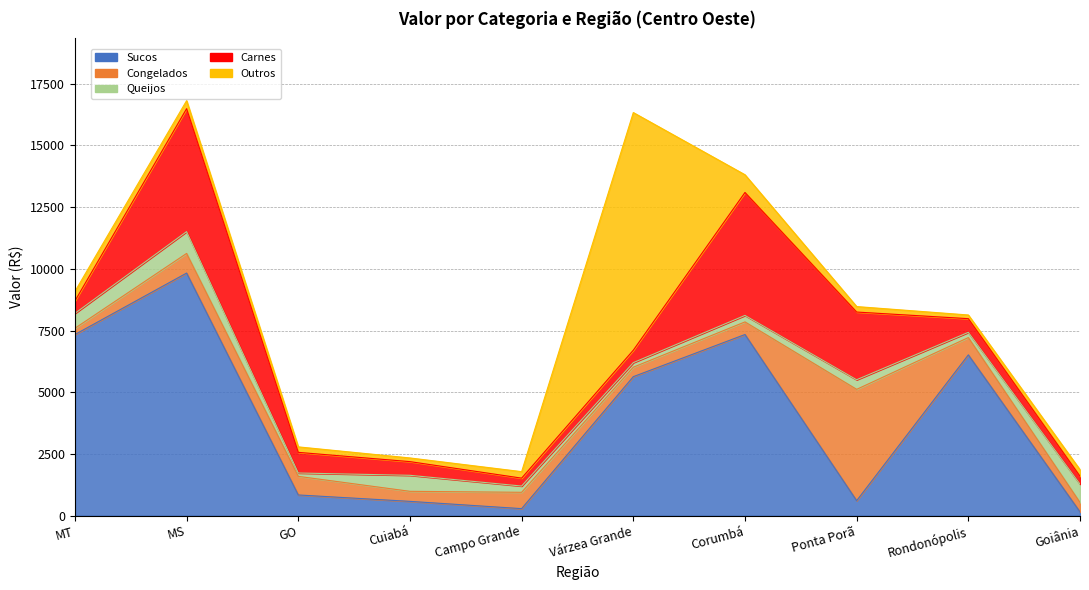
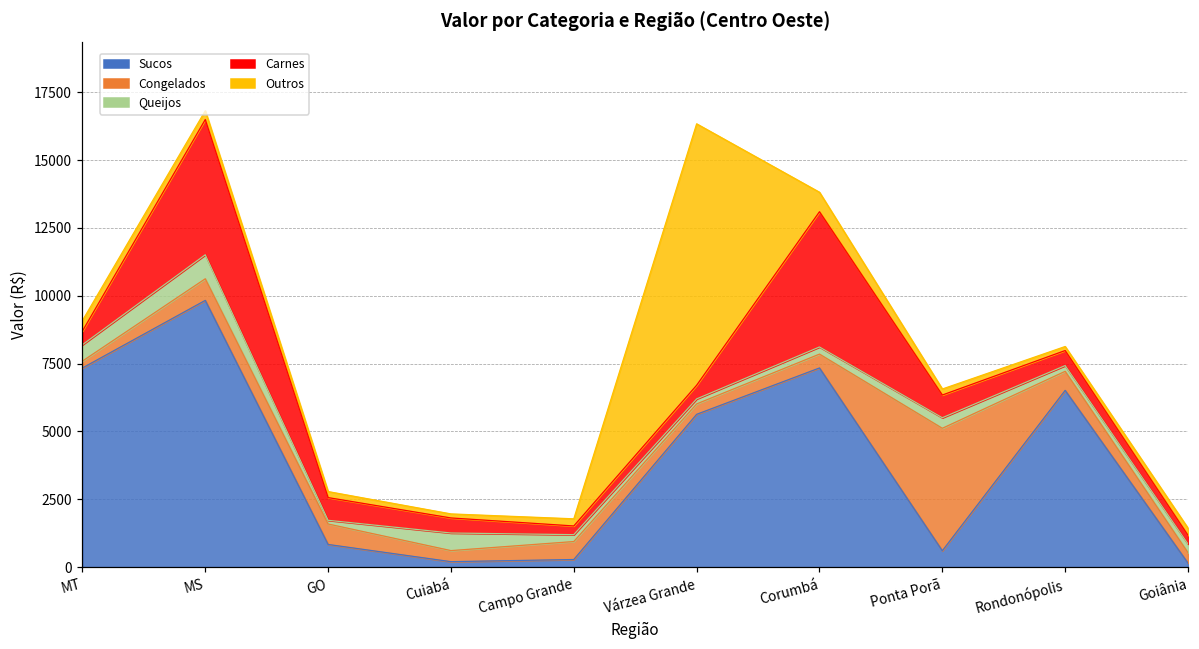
  {
    "Sucos": {
      "MT": 7300,
      "MS": 9800,
      "GO": 800,
-     "Cuiabá": 600,
+     "Cuiabá": 200,
      "Campo Grande": 300,
      "Várzea Grande": 5600,
      "Corumbá": 7300,
      "Ponta Porã": 600,
      "Rondonópolis": 6500,
      "Goiânia": 100
    },
    "Congelados": {
      "MT": 300,
      "MS": 800,
      "GO": 800,
      "Cuiabá": 400,
      "Campo Grande": 700,
      "Várzea Grande": 400,
      "Corumbá": 500,
      "Ponta Porã": 4500,
      "Rondonópolis": 700,
      "Goiânia": 400
    },
    "Queijos": {
      "MT": 600,
      "MS": 900,
      "GO": 100,
      "Cuiabá": 600,
      "Campo Grande": 300,
      "Várzea Grande": 200,
      "Corumbá": 300,
      "Ponta Porã": 400,
      "Rondonópolis": 200,
-     "Goiânia": 700
+     "Goiânia": 300
    },
    "Carnes": {
      "MT": 500,
      "MS": 5000,
      "GO": 800,
      "Cuiabá": 600,
      "Campo Grande": 300,
      "Várzea Grande": 500,
      "Corumbá": 5000,
-     "Ponta Porã": 2700,
+     "Ponta Porã": 800,
      "Rondonópolis": 600,
      "Goiânia": 300
    },
    "Outros": {
      "MT": 400,
      "MS": 300,
      "GO": 200,
      "Cuiabá": 100,
      "Campo Grande": 300,
      "Várzea Grande": 9600,
      "Corumbá": 700,
      "Ponta Porã": 200,
      "Rondonópolis": 100,
      "Goiânia": 300
    }
  }
